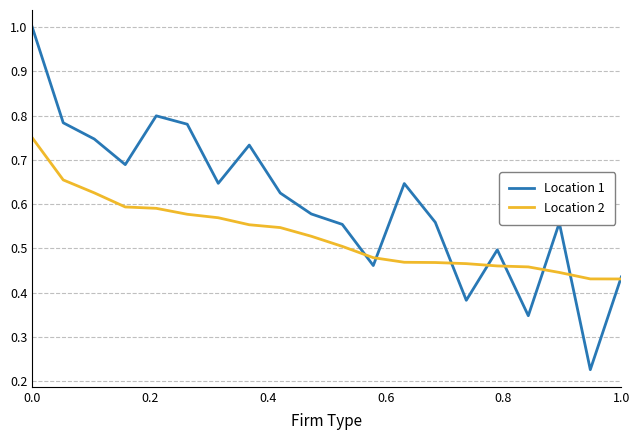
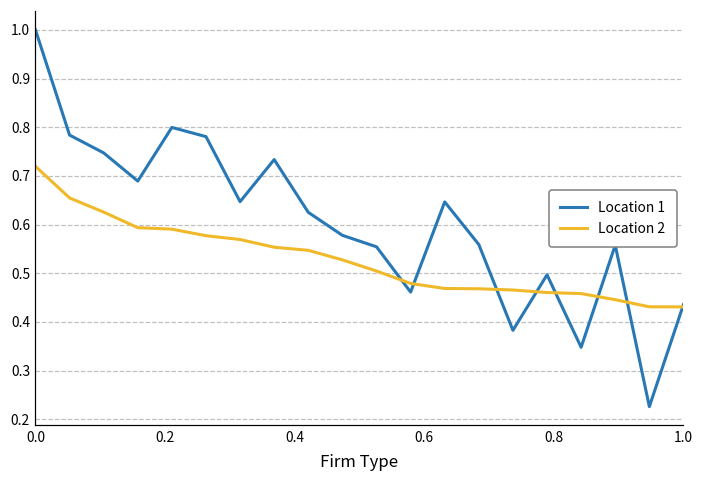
  {
    "Location 1": {
      "0.0": 1.00
    },
    "Location 2": {
-     "0.0": 0.75
+     "0.0": 0.72
    }
  }
